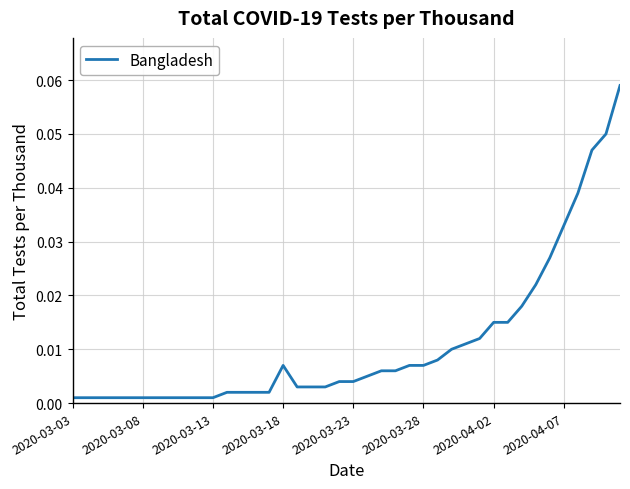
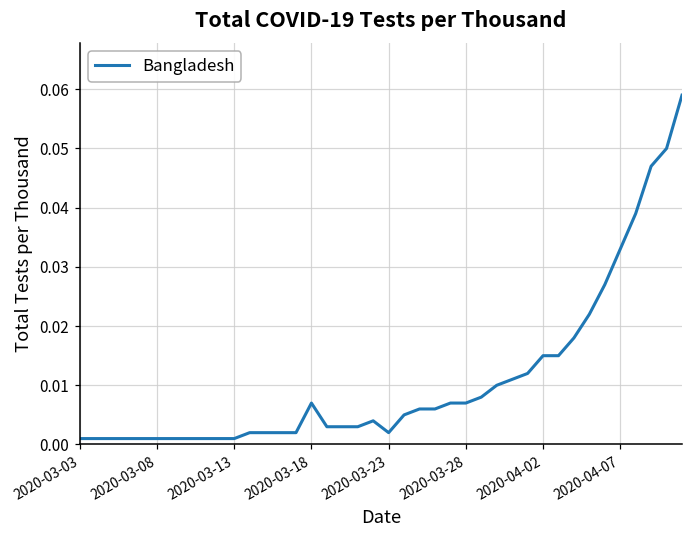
  {
    "2020-03-03": 0.001,
    "2020-03-08": 0.001,
    "2020-03-13": 0.001,
    "2020-03-18": 0.007,
-   "2020-03-23": 0.004,
+   "2020-03-23": 0.002,
    "2020-03-28": 0.007,
    "2020-04-02": 0.015,
    "2020-04-07": 0.033
  }
